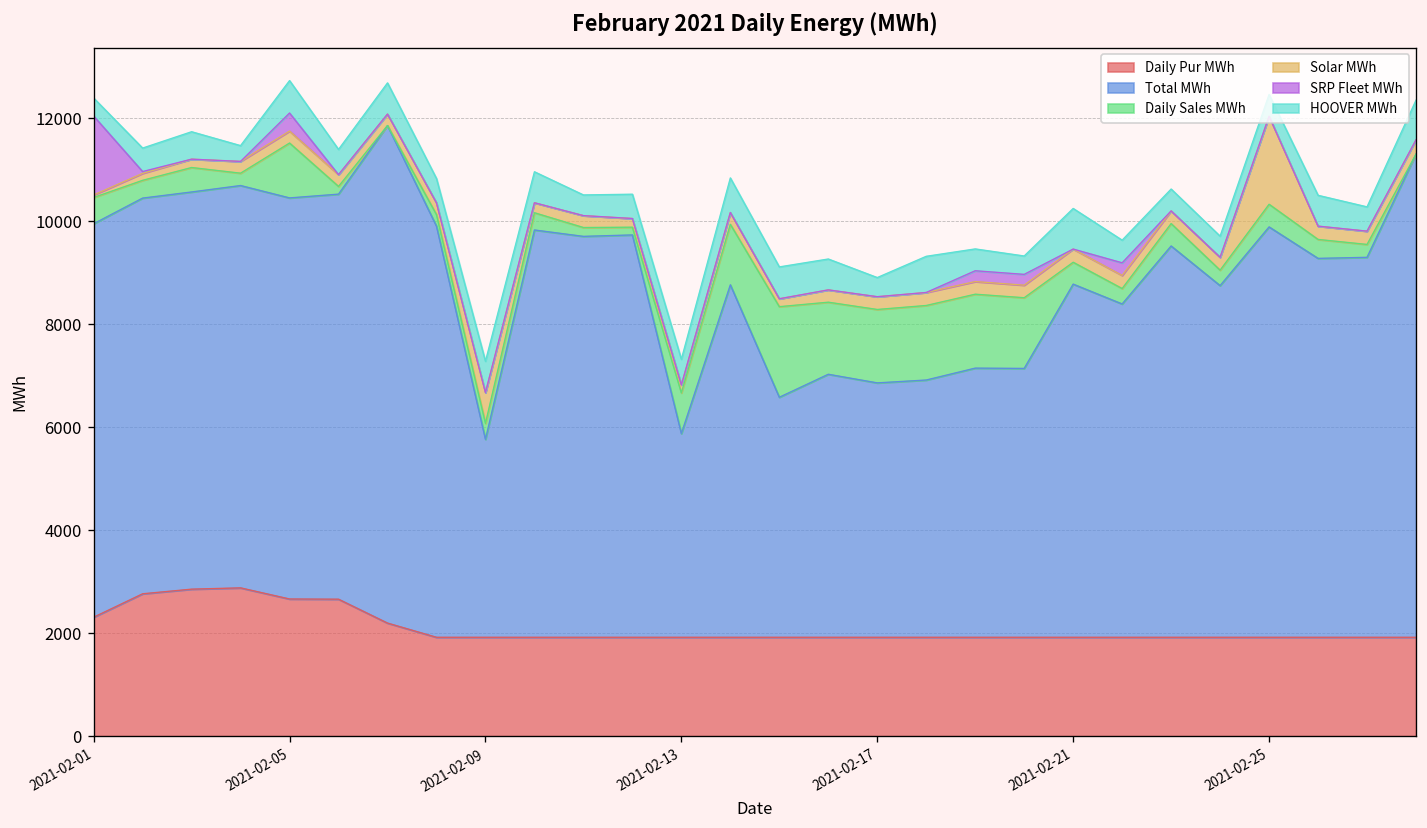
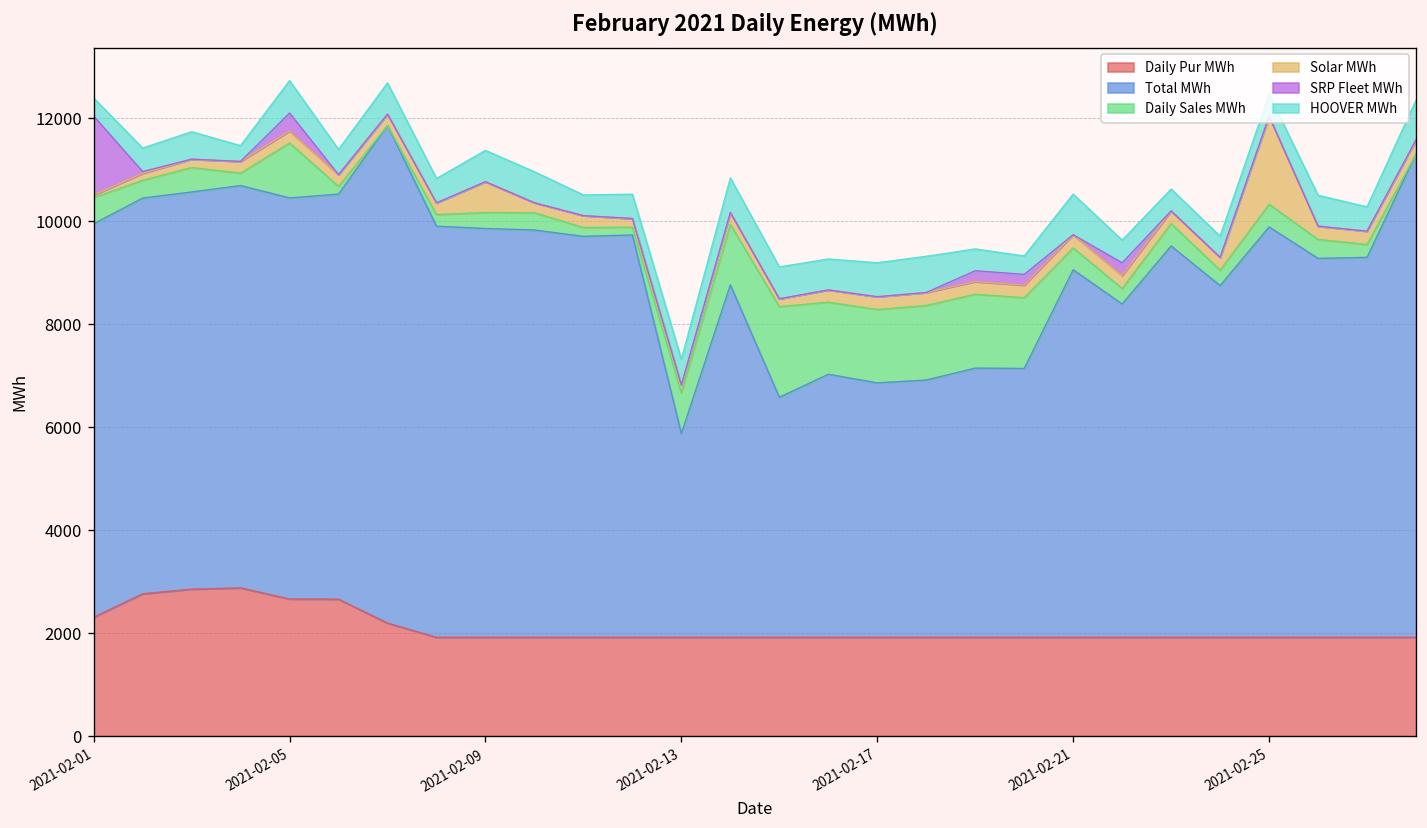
  {
    "Daily Pur MWh": {
      "2021-02-01": 2300,
      "2021-02-05": 2700,
      "2021-02-09": 1900,
      "2021-02-13": 1900,
      "2021-02-17": 1900,
      "2021-02-21": 1900,
      "2021-02-25": 1900
    },
    "Total MWh": {
      "2021-02-01": 7600,
      "2021-02-05": 7800,
-     "2021-02-09": 3800,
+     "2021-02-09": 7900,
      "2021-02-13": 4000,
      "2021-02-17": 4900,
-     "2021-02-21": 6900,
+     "2021-02-21": 7100,
      "2021-02-25": 8000
    },
    "Daily Sales MWh": {
      "2021-02-05": 1100,
      "2021-02-09": 300,
      "2021-02-13": 800,
      "2021-02-17": 1400,
      "2021-02-21": 400,
      "2021-02-25": 400
    },
    "Solar MWh": {
      "2021-02-05": 200
    },
    "SRP Fleet MWh": {
      "2021-02-01": 1500,
      "2021-02-05": 400
    },
    "HOOVER MWh": {
      "2021-02-01": 400,
      "2021-02-05": 600,
      "2021-02-09": 600,
      "2021-02-13": 500,
-     "2021-02-17": 400,
+     "2021-02-17": 700,
      "2021-02-21": 800
    }
  }
